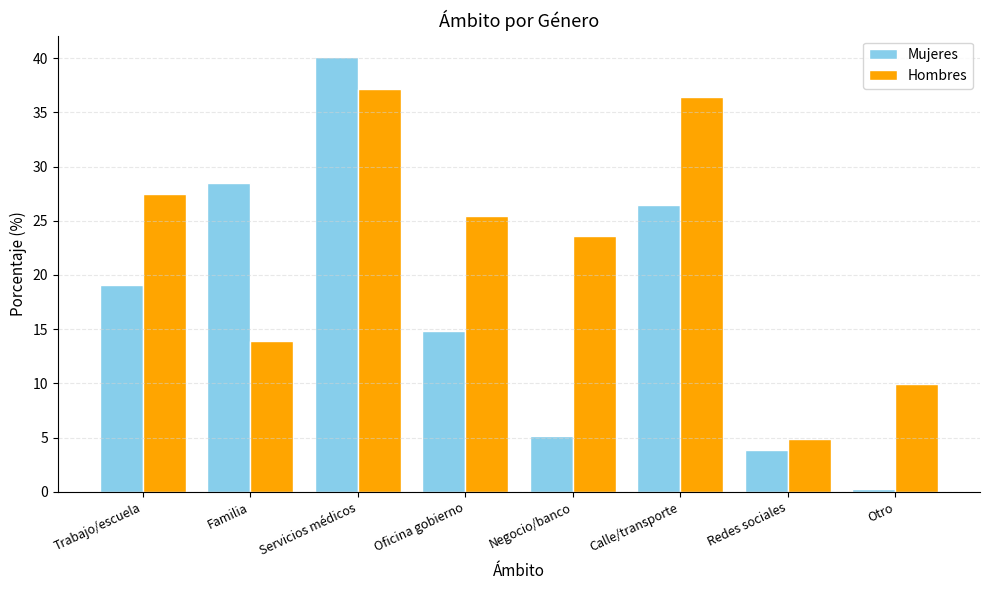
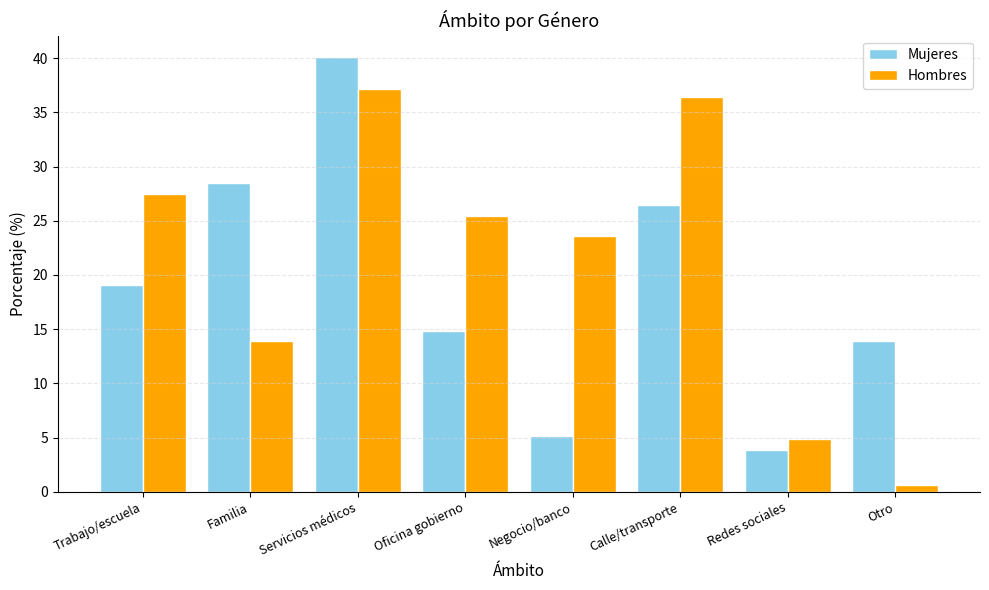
  {
    "Mujeres": {
      "Trabajo/escuela": 19.1,
      "Familia": 28.5,
      "Servicios médicos": 40.1,
      "Oficina gobierno": 14.8,
      "Negocio/banco": 5.1,
      "Calle/transporte": 26.5,
      "Redes sociales": 3.9,
-     "Otro": 0.3
+     "Otro": 13.9
    },
    "Hombres": {
      "Trabajo/escuela": 27.4,
      "Familia": 14.0,
      "Servicios médicos": 37.1,
      "Oficina gobierno": 25.5,
      "Negocio/banco": 23.6,
      "Calle/transporte": 36.4,
      "Redes sociales": 4.9,
-     "Otro": 9.9
+     "Otro": 0.6
    }
  }
